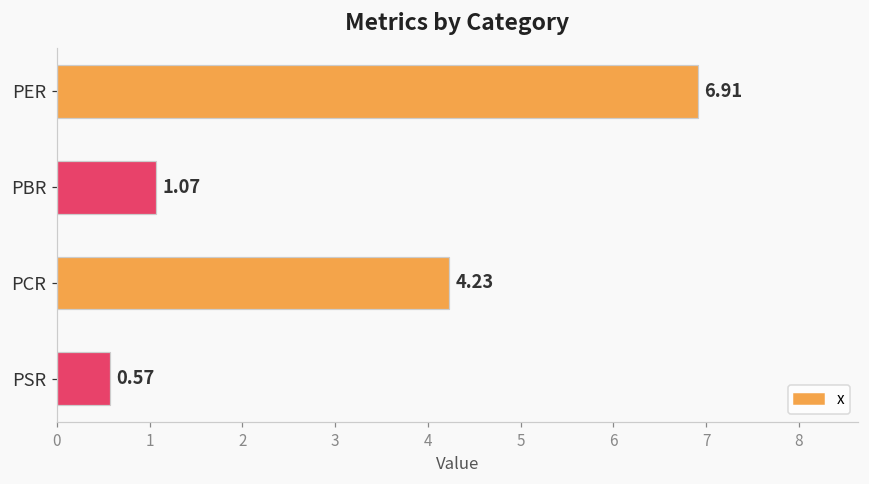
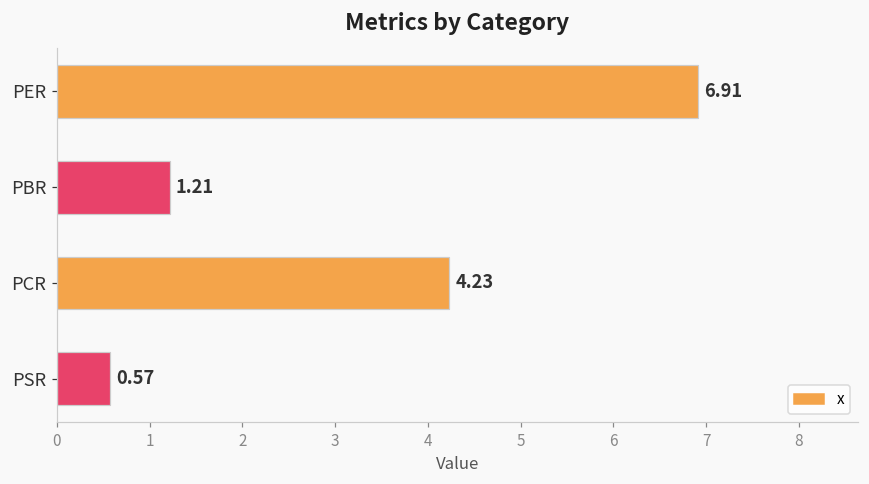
  {
    "PER": 6.91,
-   "PBR": 1.07,
+   "PBR": 1.21,
    "PCR": 4.23,
    "PSR": 0.57
  }
